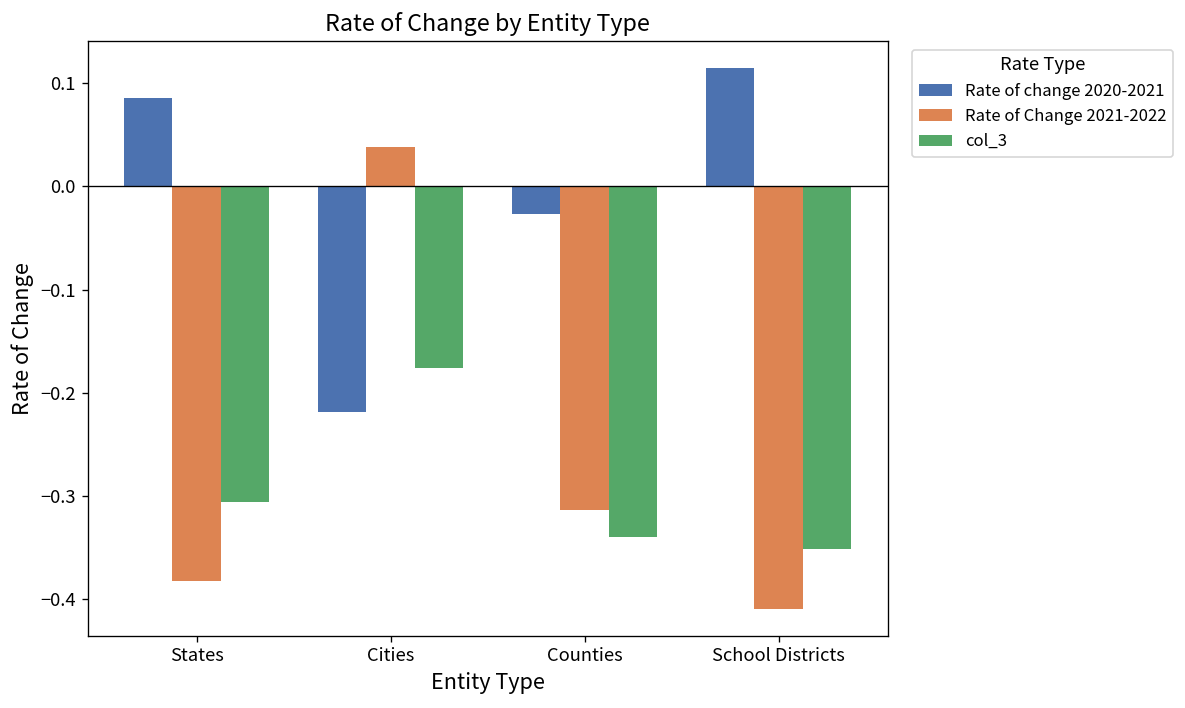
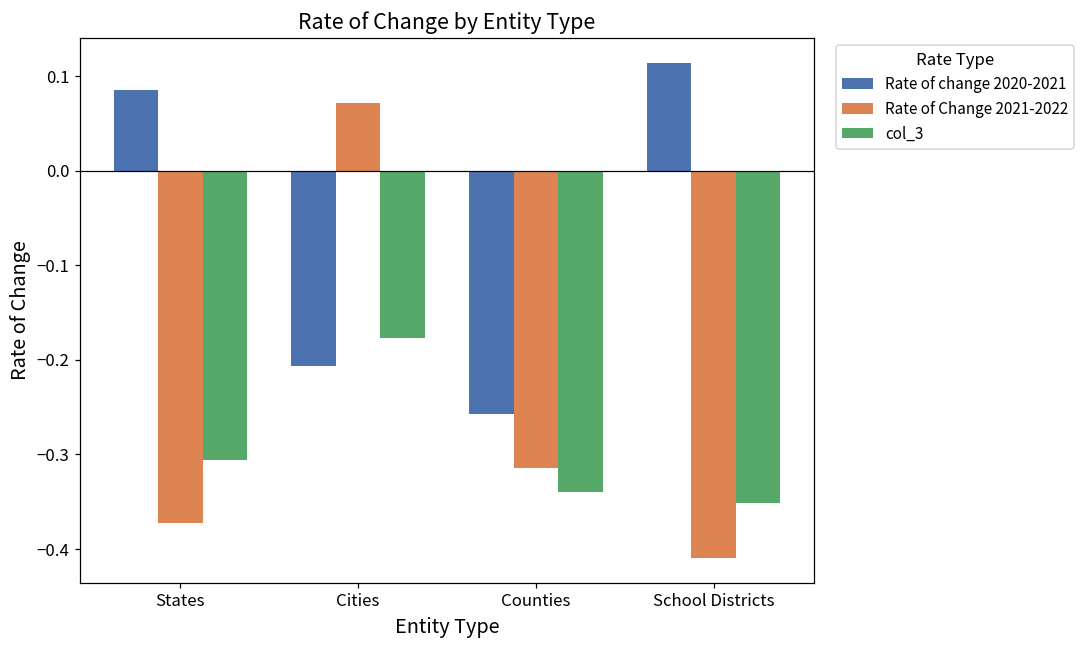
  {
    "Rate of change 2020-2021": {
      "States": 0.09,
-     "Cities": -0.22,
-     "Counties": -0.03,
+     "Cities": -0.21,
+     "Counties": -0.26,
      "School Districts": 0.11
    },
    "Rate of Change 2021-2022": {
-     "States": -0.38,
-     "Cities": 0.04,
+     "States": -0.37,
+     "Cities": 0.07,
      "Counties": -0.31,
      "School Districts": -0.41
    },
    "col_3": {
      "States": -0.31,
      "Cities": -0.18,
      "Counties": -0.34,
      "School Districts": -0.35
    }
  }
